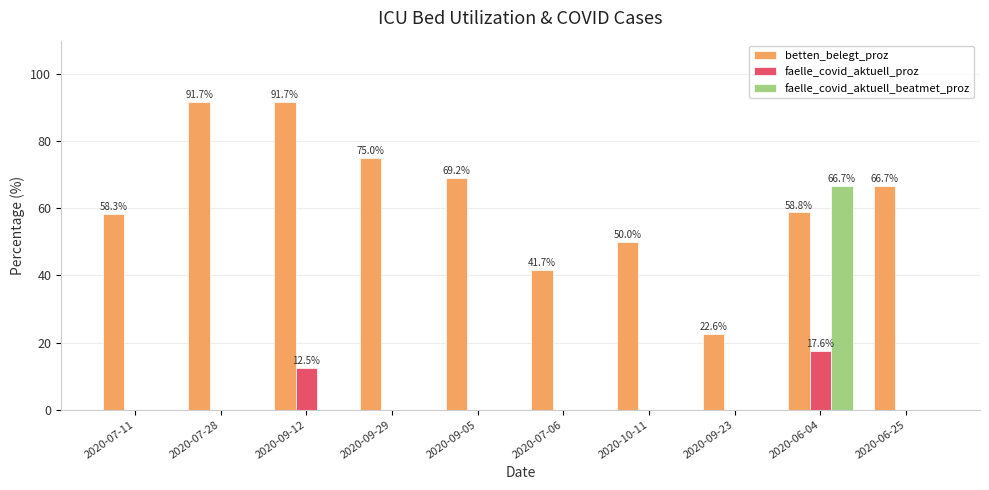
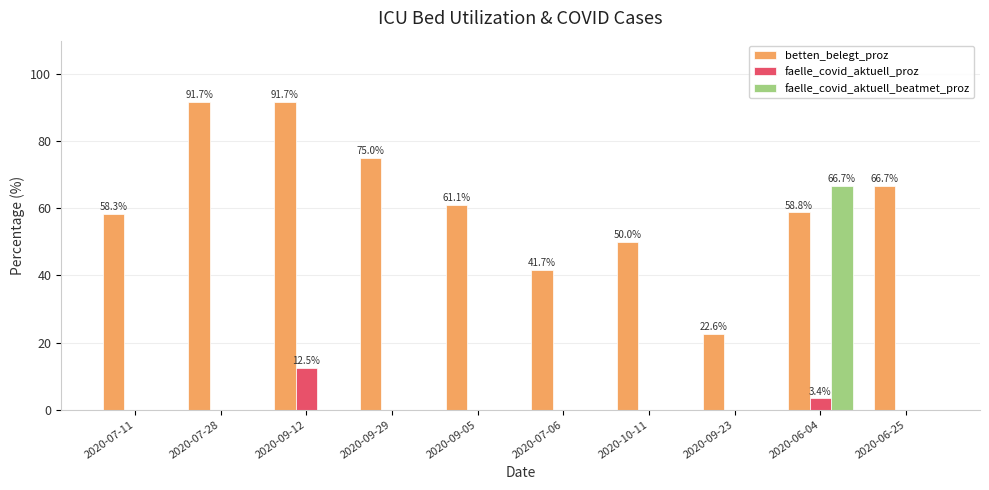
  {
    "betten_belegt_proz": {
      "2020-07-11": "58.3%",
      "2020-07-28": "91.7%",
      "2020-09-12": "91.7%",
      "2020-09-29": "75.0%",
-     "2020-09-05": "69.2%",
+     "2020-09-05": "61.1%",
      "2020-07-06": "41.7%",
      "2020-10-11": "50.0%",
      "2020-09-23": "22.6%",
      "2020-06-04": "58.8%",
      "2020-06-25": "66.7%"
    },
    "faelle_covid_aktuell_proz": {
      "2020-09-12": "12.5%",
-     "2020-06-04": "17.6%"
+     "2020-06-04": "3.4%"
    },
    "faelle_covid_aktuell_beatmet_proz": {
      "2020-06-04": "66.7%"
    }
  }
